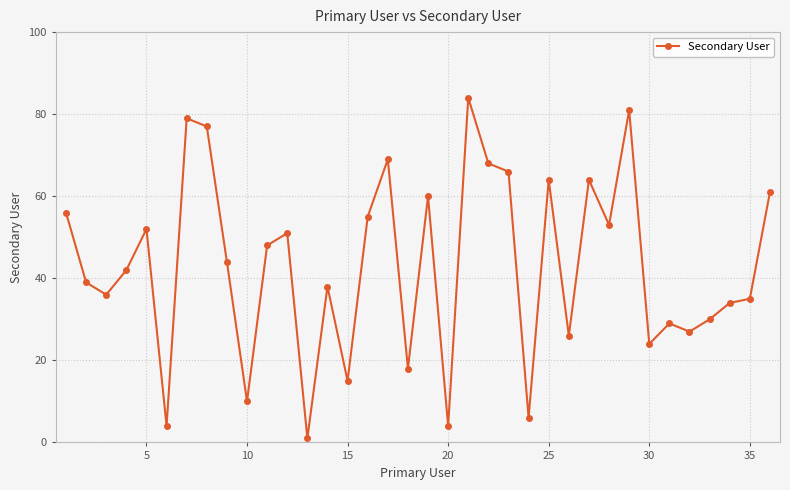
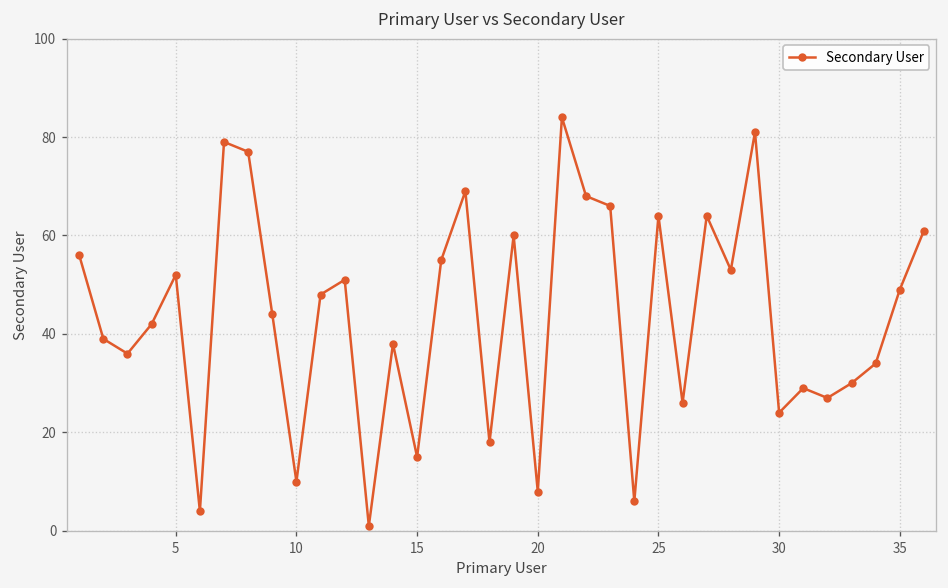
  {
    "5": 52,
    "10": 10,
    "15": 15,
-   "20": 4,
+   "20": 8,
    "25": 64,
    "30": 24,
-   "35": 35
+   "35": 49
  }
